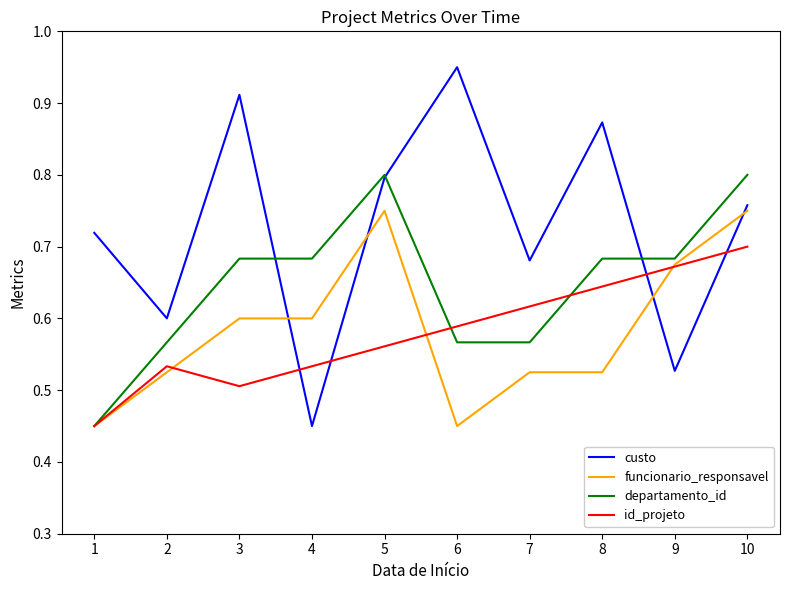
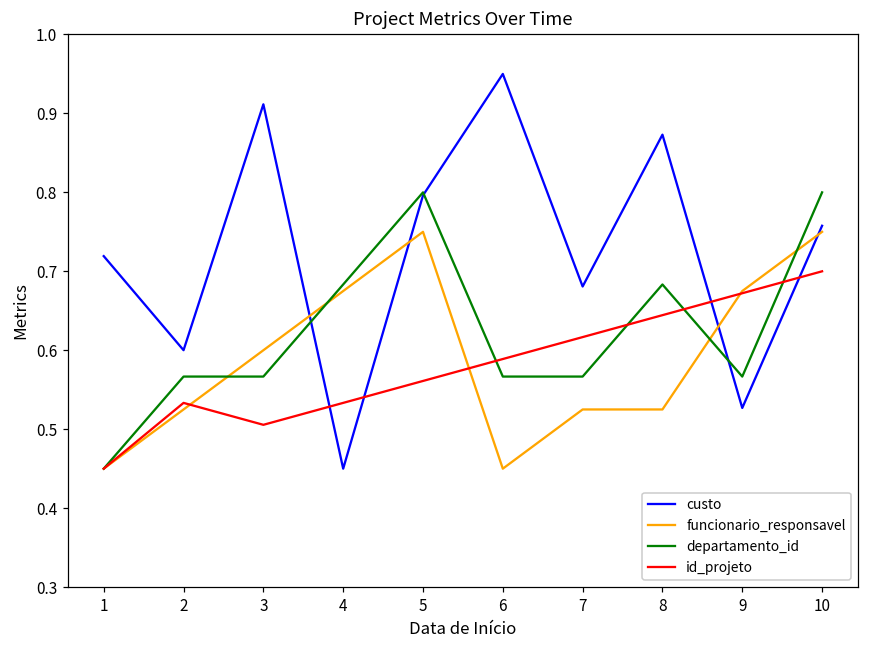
  {
    "custo": {
      "1": 0.72,
      "2": 0.60,
      "3": 0.91,
      "4": 0.45,
      "5": 0.80,
      "6": 0.95,
      "7": 0.68,
      "8": 0.87,
      "9": 0.53,
      "10": 0.76
    },
    "funcionario_responsavel": {
      "2": 0.53,
      "3": 0.60,
-     "4": 0.60,
+     "4": 0.68,
      "5": 0.75,
      "6": 0.45,
      "7": 0.53,
      "8": 0.53,
      "10": 0.75
    },
    "departamento_id": {
      "2": 0.57,
-     "3": 0.68,
+     "3": 0.57,
      "4": 0.68,
      "5": 0.80,
      "6": 0.57,
      "7": 0.57,
      "8": 0.68,
-     "9": 0.68,
+     "9": 0.57,
      "10": 0.80
    },
    "id_projeto": {
      "2": 0.53,
      "3": 0.51,
      "4": 0.53,
      "5": 0.56,
      "6": 0.59,
      "7": 0.62,
      "8": 0.64,
      "10": 0.70
    }
  }
